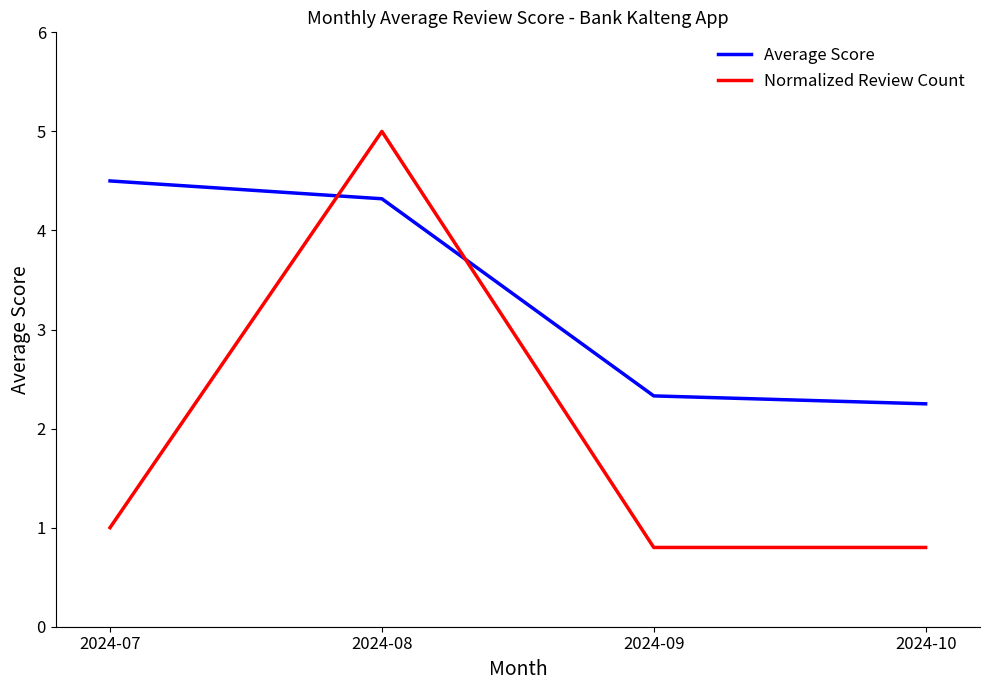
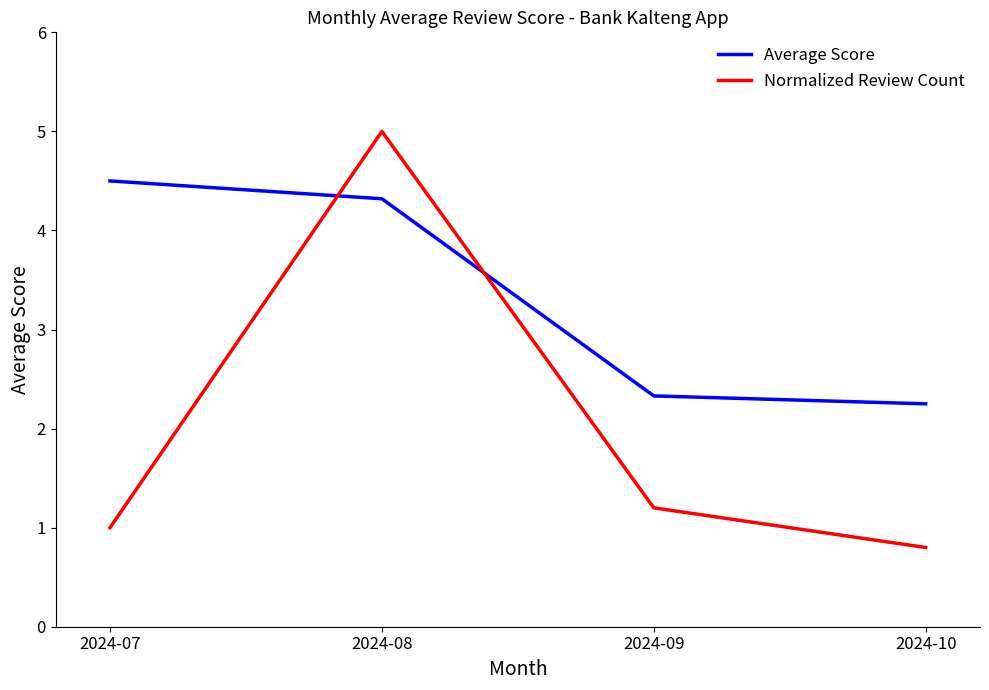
  {
    "Average Score": {
      "2024-07": 4.5,
      "2024-08": 4.3,
      "2024-09": 2.3,
      "2024-10": 2.3
    },
    "Normalized Review Count": {
      "2024-07": 1.0,
      "2024-08": 5.0,
-     "2024-09": 0.8,
+     "2024-09": 1.2,
      "2024-10": 0.8
    }
  }
